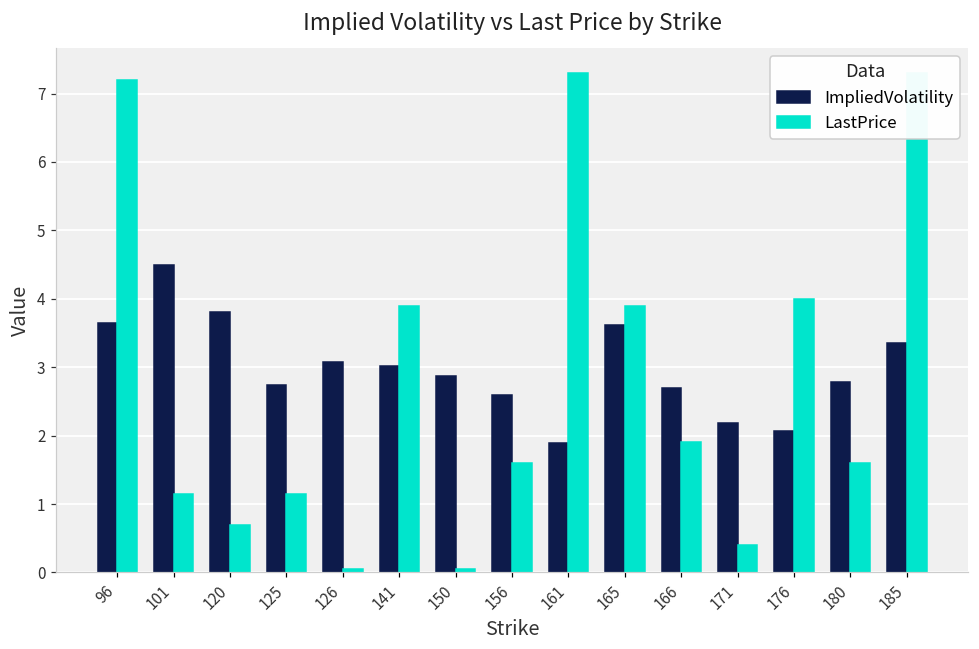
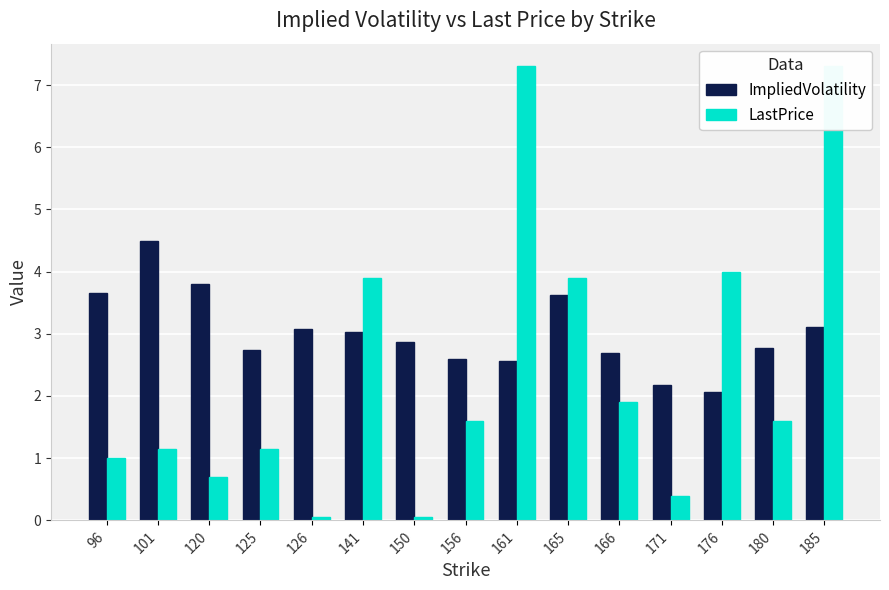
  {
    "ImpliedVolatility": {
      "96": 3.7,
      "101": 4.5,
      "120": 3.8,
      "125": 2.7,
      "126": 3.1,
      "141": 3.0,
      "150": 2.9,
      "156": 2.6,
-     "161": 1.9,
+     "161": 2.6,
      "165": 3.6,
      "166": 2.7,
      "171": 2.2,
      "176": 2.1,
      "180": 2.8,
-     "185": 3.4
+     "185": 3.1
    },
    "LastPrice": {
-     "96": 7.2,
+     "96": 1.0,
      "101": 1.2,
      "120": 0.7,
      "125": 1.2,
      "126": 0.1,
      "141": 3.9,
      "150": 0.1,
      "156": 1.6,
      "161": 7.3,
      "165": 3.9,
      "166": 1.9,
      "171": 0.4,
      "176": 4.0,
      "180": 1.6
    }
  }
